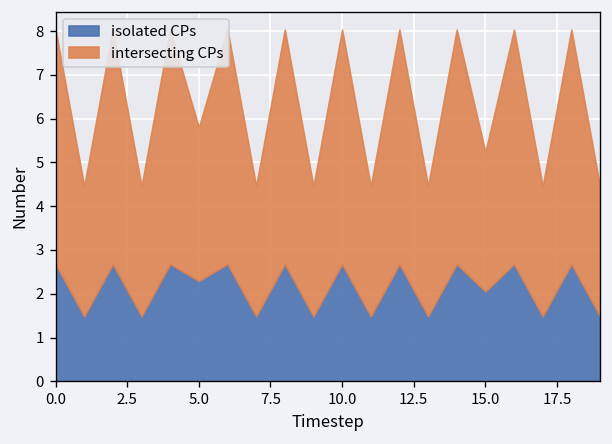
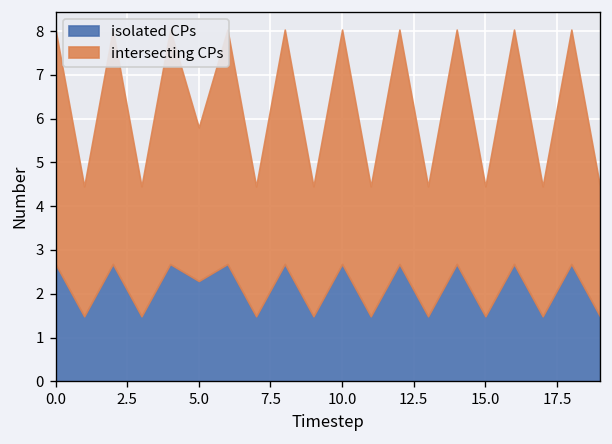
  {
    "isolated CPs": {
      "0.0": 2.7,
      "5.0": 2.3,
      "10.0": 2.7,
-     "15.0": 2.1
+     "15.0": 1.5
    },
    "intersecting CPs": {
      "0.0": 5.4,
      "5.0": 3.5,
      "10.0": 5.4,
-     "15.0": 3.2
+     "15.0": 3.0
    }
  }
